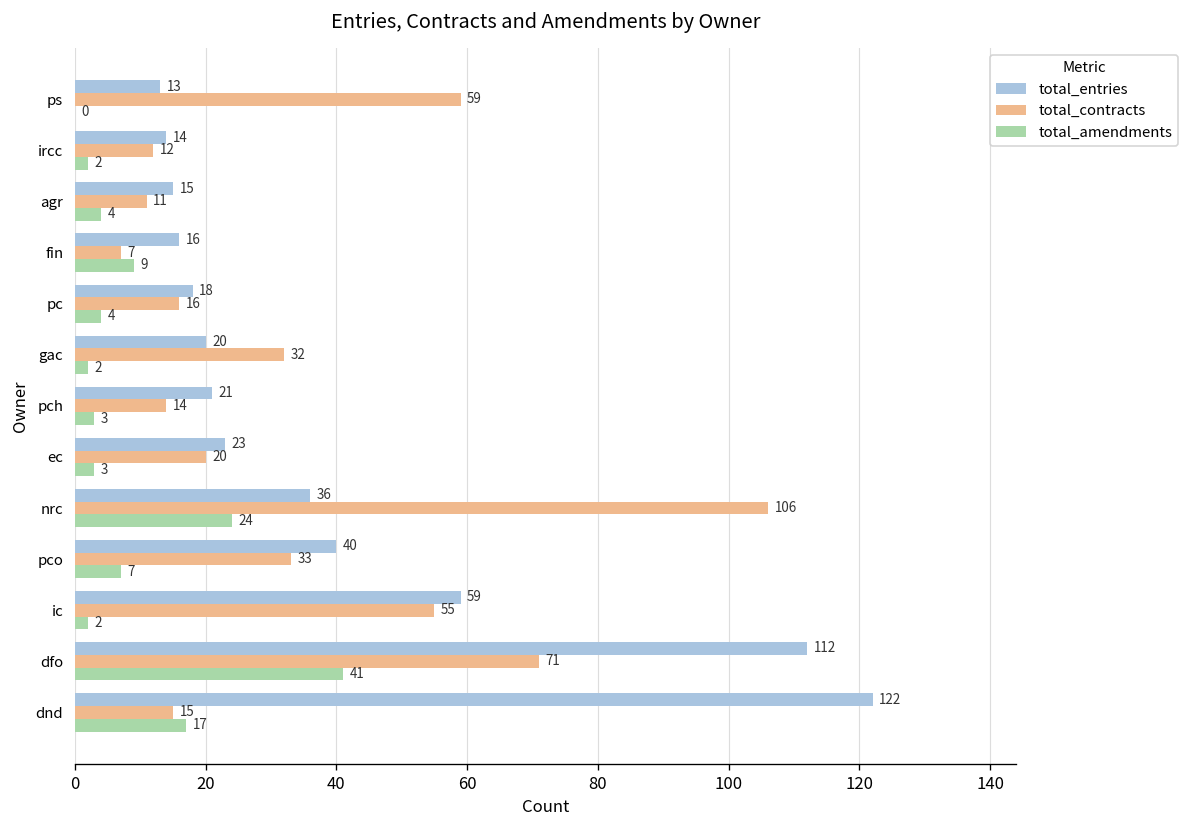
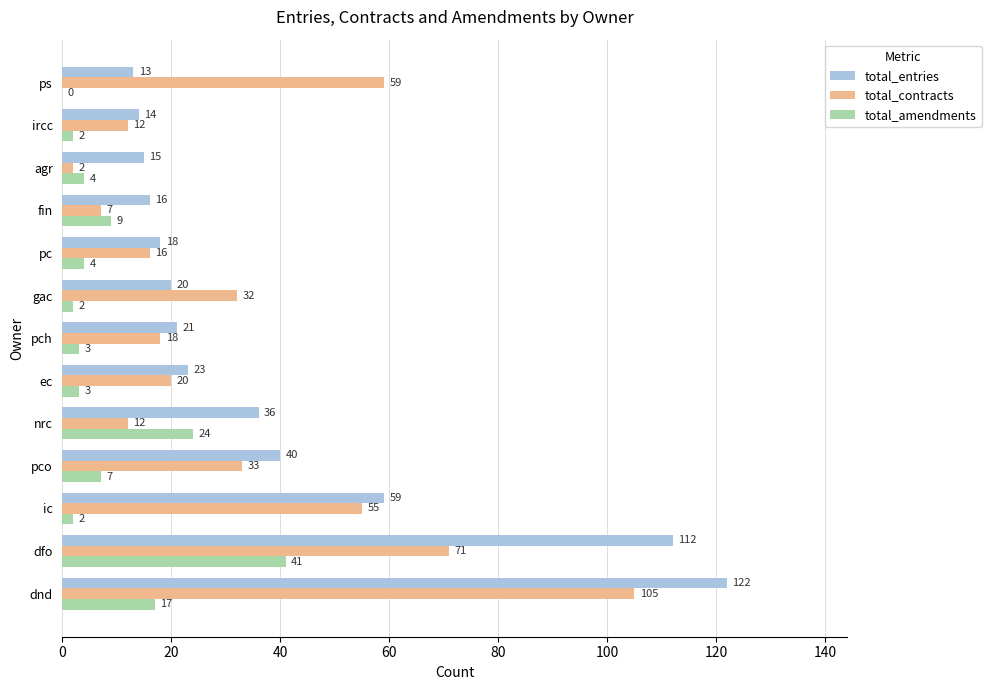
  {
    "total_contracts": {
      "ps": 59,
      "ircc": 12,
-     "agr": 11,
+     "agr": 2,
      "fin": 7,
      "pc": 16,
      "gac": 32,
-     "pch": 14,
+     "pch": 18,
      "ec": 20,
-     "nrc": 106,
+     "nrc": 12,
      "pco": 33,
      "ic": 55,
      "dfo": 71,
-     "dnd": 15
+     "dnd": 105
    }
  }
